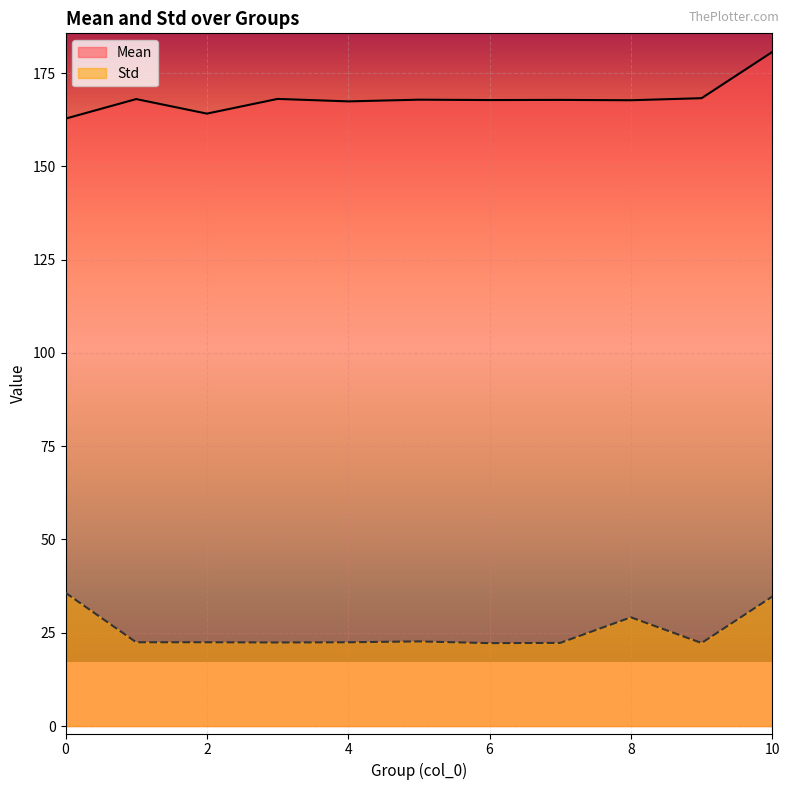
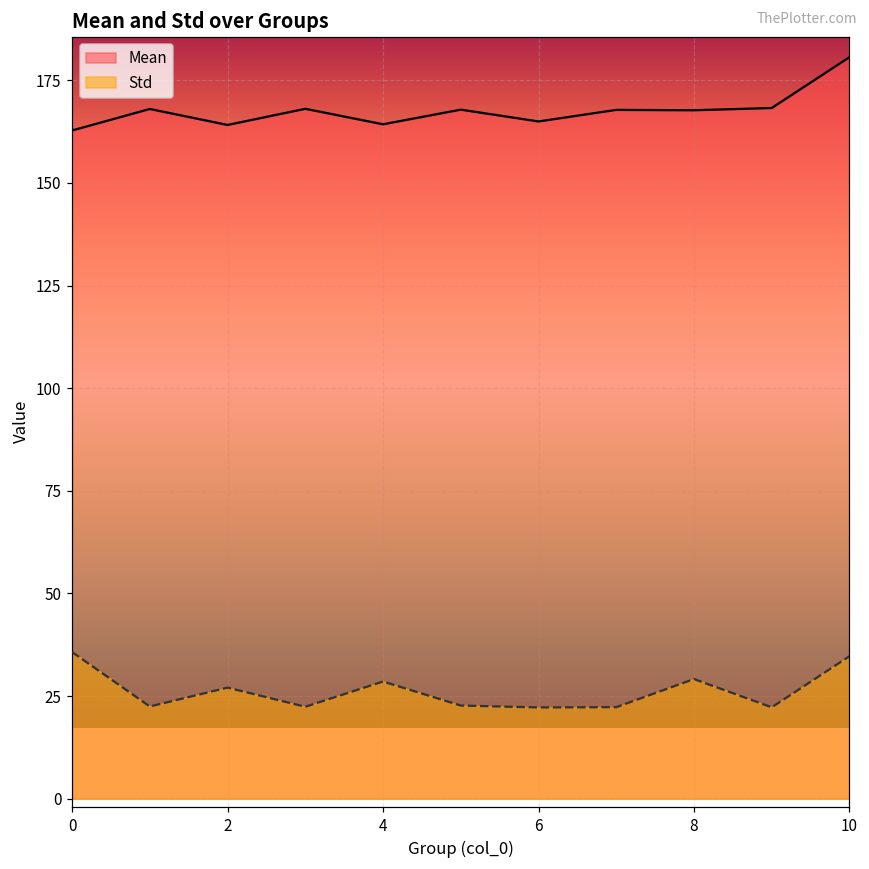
  {
    "Mean": {
      "0": 163,
      "2": 164,
-     "4": 167,
-     "6": 168,
+     "4": 164,
+     "6": 165,
      "8": 168,
      "10": 181
    },
    "Std": {
      "0": 36,
-     "2": 22,
-     "4": 22,
+     "2": 27,
+     "4": 29,
      "6": 22,
      "8": 29,
      "10": 35
    }
  }
